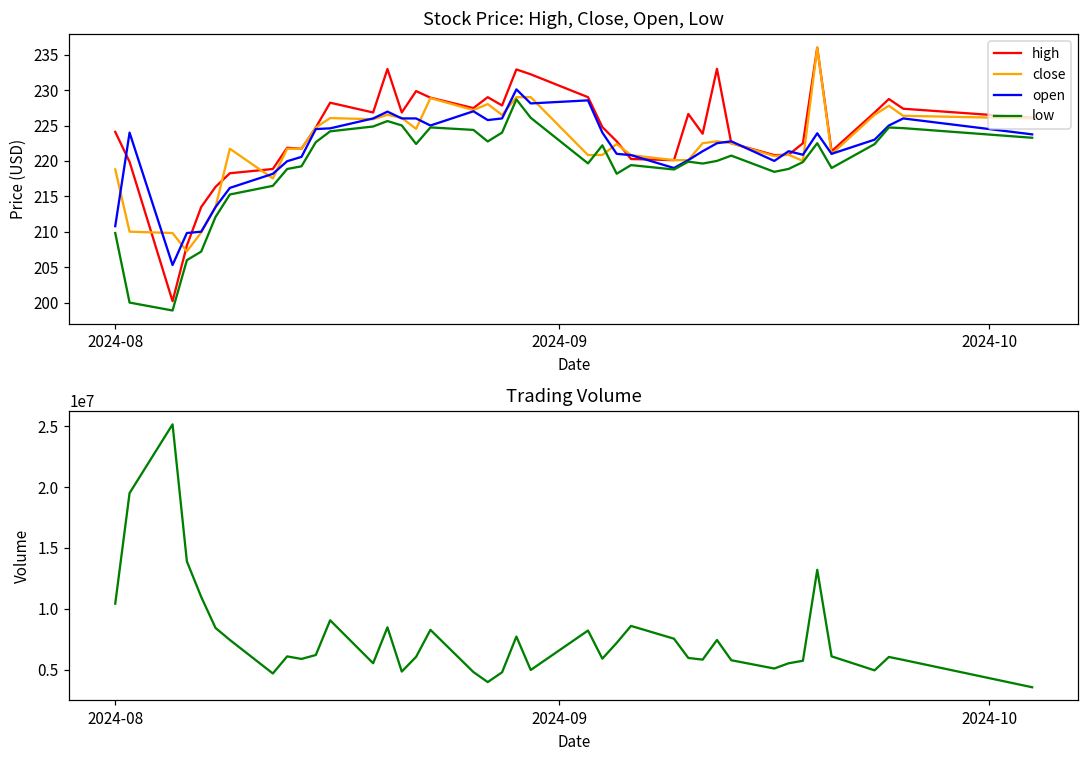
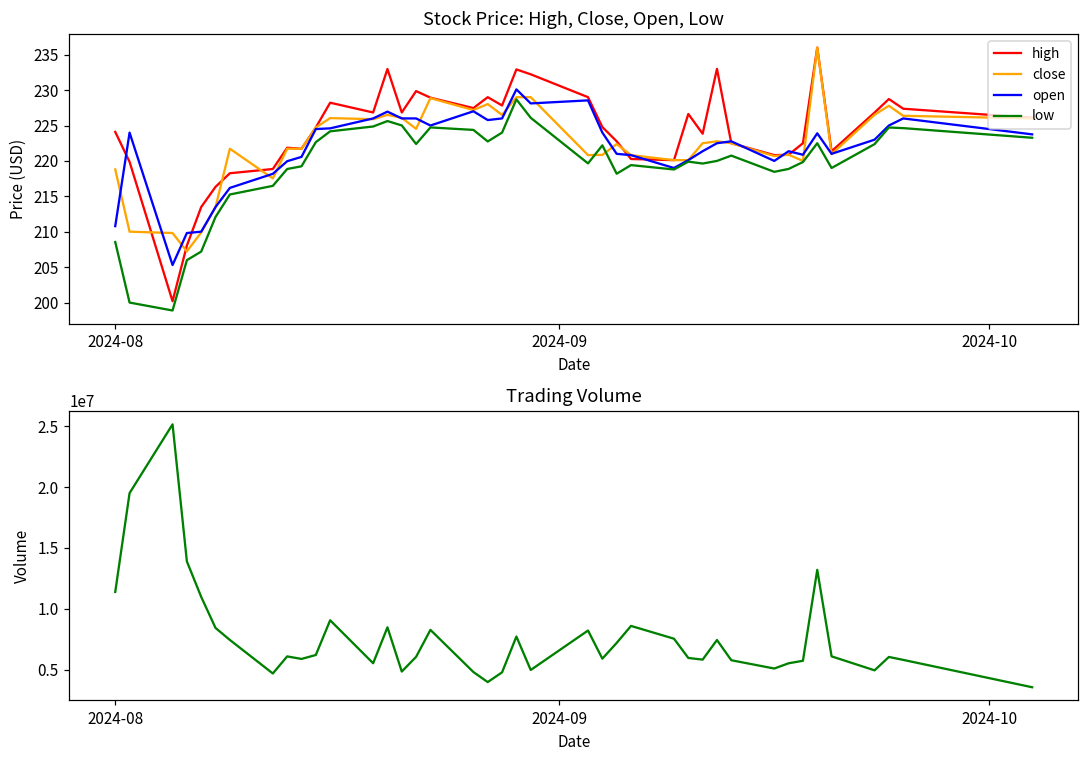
  {
    "Stock Price: High, Close, Open, Low": {
      "high": {
        "2024-08": 224
      },
      "close": {
        "2024-08": 219
      },
      "open": {
        "2024-08": 211
      },
      "low": {
-       "2024-08": 210
+       "2024-08": 209
      }
    },
    "Trading Volume": {
-     "2024-08": 10400000
+     "2024-08": 11400000
    }
  }
